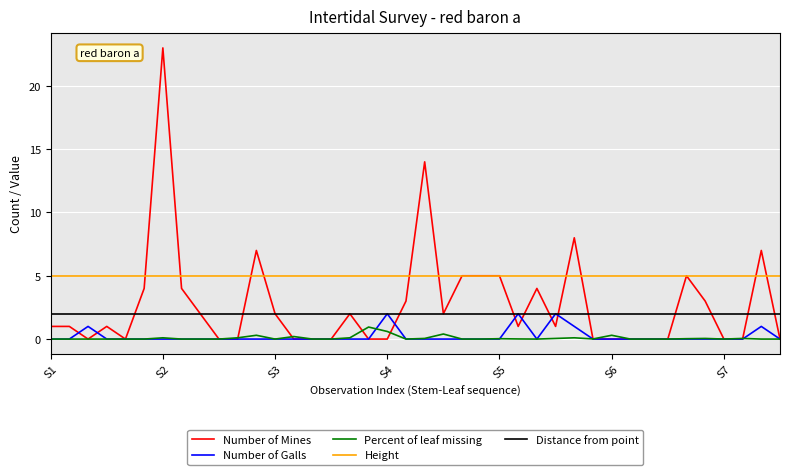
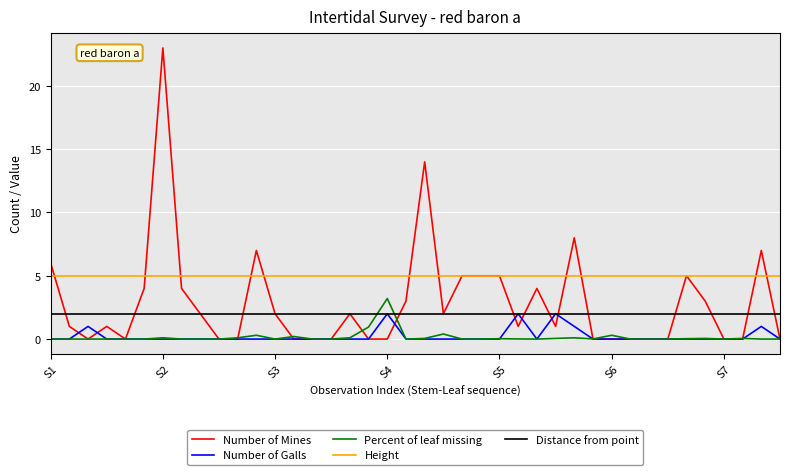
  {
    "Number of Mines": {
-     "S1": 1,
+     "S1": 6,
      "S2": 23,
      "S4": 0
    },
    "Percent of leaf missing": {
-     "S4": 0.6,
+     "S4": 3.2,
      "S6": 0.3
    },
    "Height": {
      "S1": 5.0,
      "S2": 5.0,
      "S3": 5.0,
      "S4": 5.0,
      "S6": 5.0,
      "S7": 5.0
    },
    "Distance from point": {
      "S1": 2.0,
      "S2": 2.0,
      "S5": 2.0,
      "S6": 2.0,
      "S7": 2.0
    }
  }
